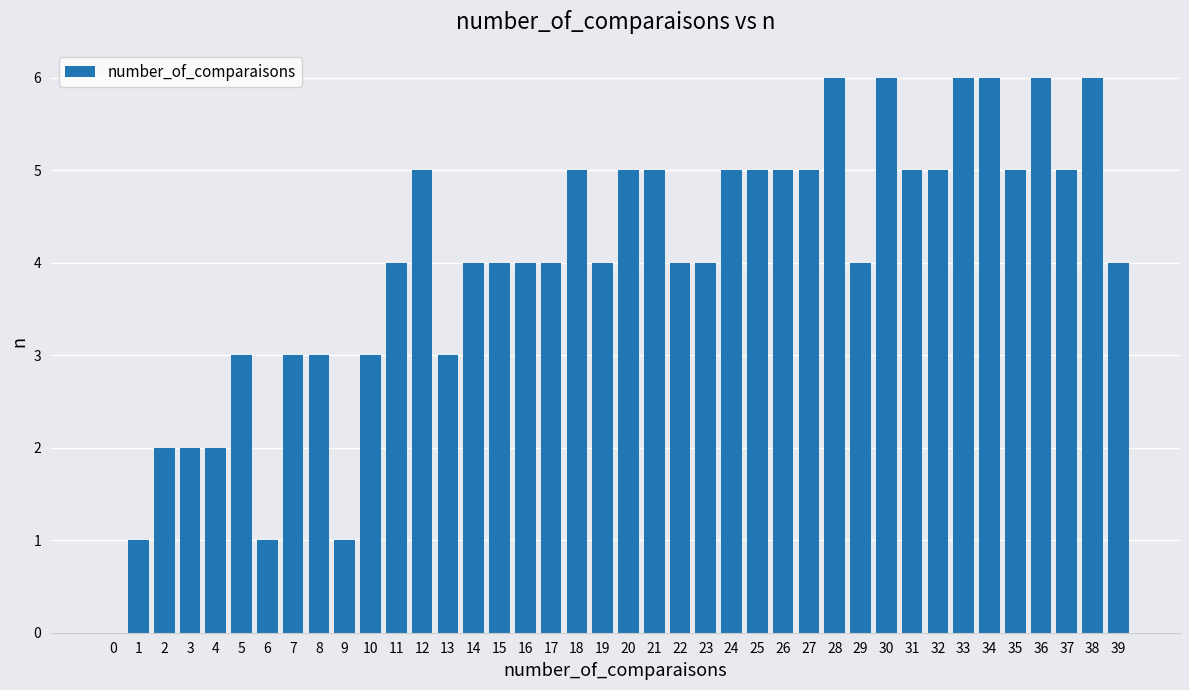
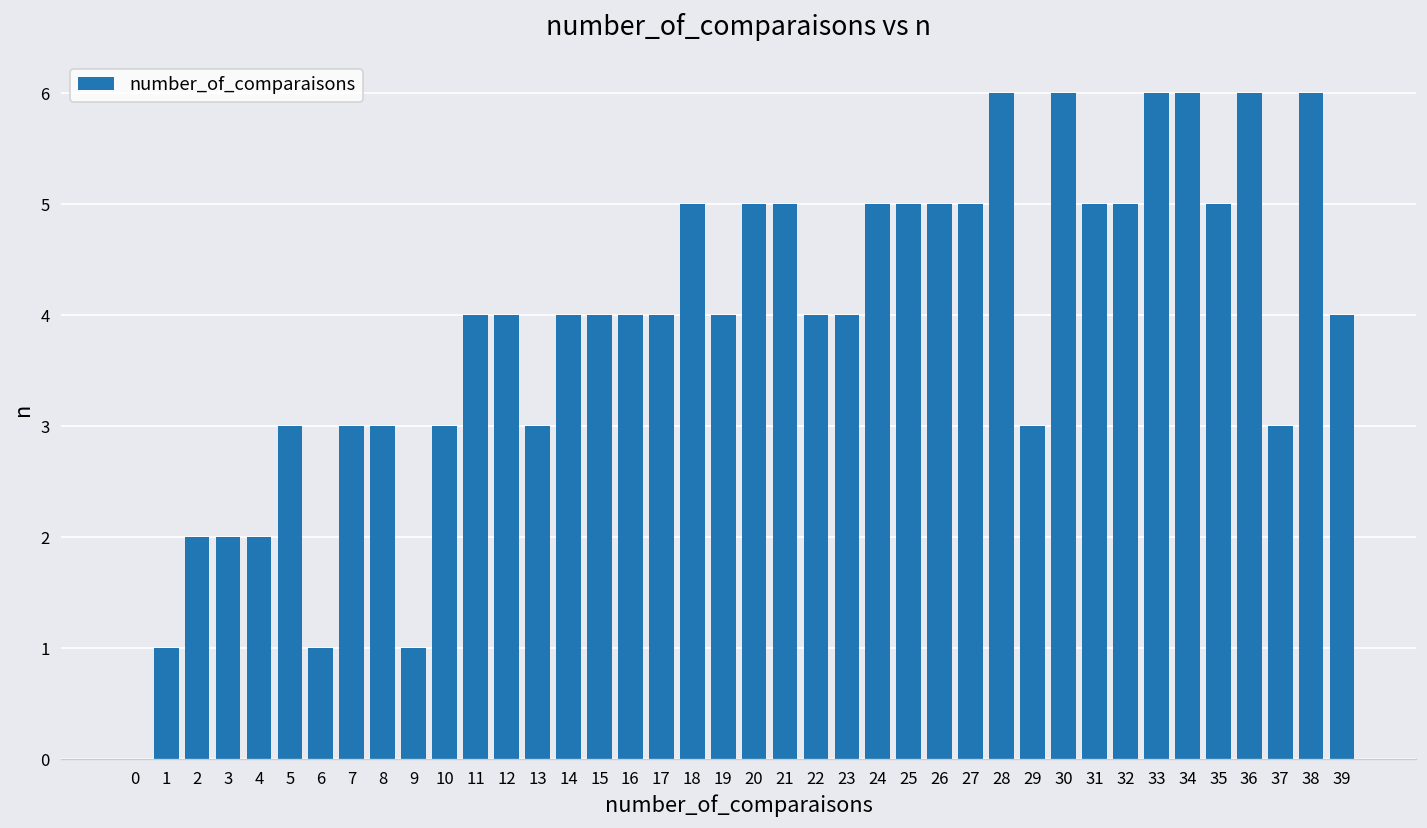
  {
    "0": 0,
    "1": 1,
    "2": 2,
    "3": 2,
    "4": 2,
    "5": 3,
    "6": 1,
    "7": 3,
    "8": 3,
    "9": 1,
    "10": 3,
    "11": 4,
-   "12": 5,
+   "12": 4,
    "13": 3,
    "14": 4,
    "15": 4,
    "16": 4,
    "17": 4,
    "18": 5,
    "19": 4,
    "20": 5,
    "21": 5,
    "22": 4,
    "23": 4,
    "24": 5,
    "25": 5,
    "26": 5,
    "27": 5,
    "28": 6,
-   "29": 4,
+   "29": 3,
    "30": 6,
    "31": 5,
    "32": 5,
    "33": 6,
    "34": 6,
    "35": 5,
    "36": 6,
-   "37": 5,
+   "37": 3,
    "38": 6,
    "39": 4
  }
